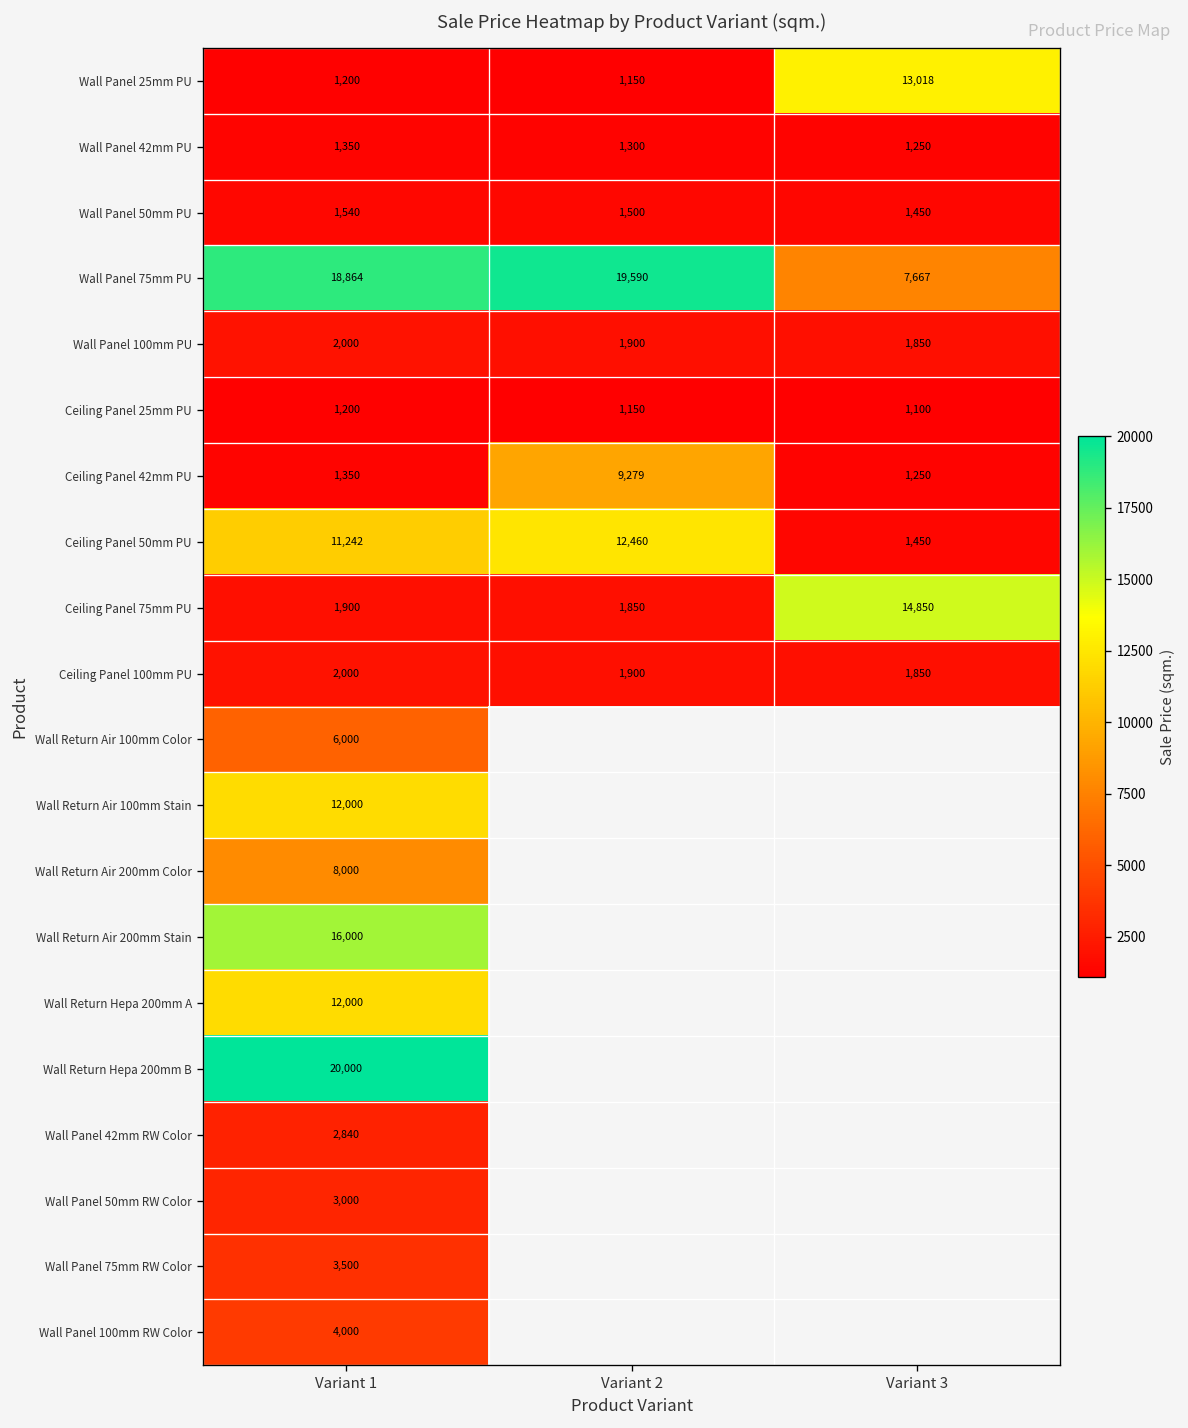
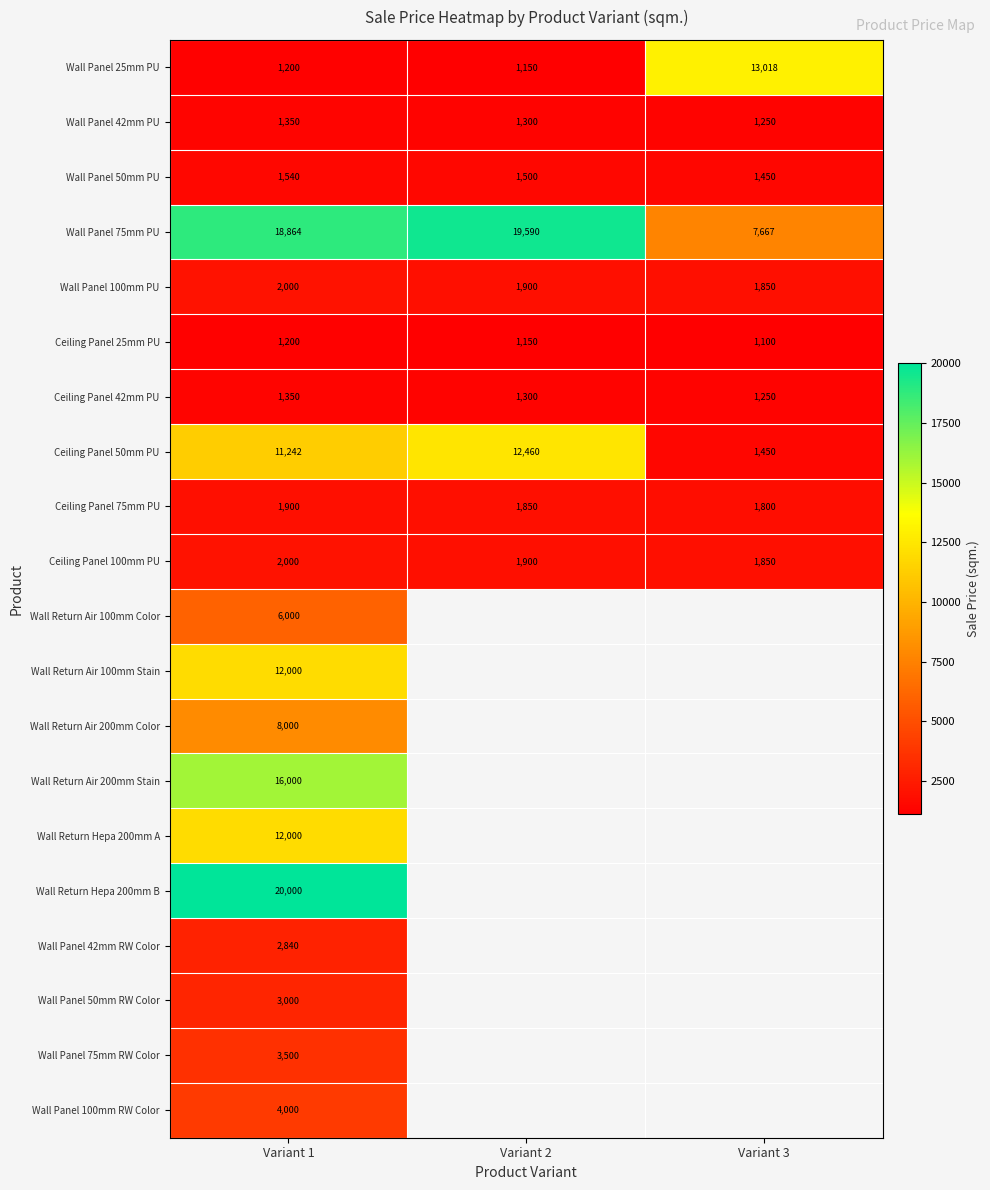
  {
    "Wall Panel 25mm PU": {
      "Variant 1": "1,200",
      "Variant 2": "1,150",
      "Variant 3": "13,018"
    },
    "Wall Panel 42mm PU": {
      "Variant 1": "1,350",
      "Variant 2": "1,300",
      "Variant 3": "1,250"
    },
    "Wall Panel 50mm PU": {
      "Variant 1": "1,540",
      "Variant 2": "1,500",
      "Variant 3": "1,450"
    },
    "Wall Panel 75mm PU": {
      "Variant 1": "18,864",
      "Variant 2": "19,590",
      "Variant 3": "7,667"
    },
    "Wall Panel 100mm PU": {
      "Variant 1": "2,000",
      "Variant 2": "1,900",
      "Variant 3": "1,850"
    },
    "Ceiling Panel 25mm PU": {
      "Variant 1": "1,200",
      "Variant 2": "1,150",
      "Variant 3": "1,100"
    },
    "Ceiling Panel 42mm PU": {
      "Variant 1": "1,350",
-     "Variant 2": "9,279",
+     "Variant 2": "1,300",
      "Variant 3": "1,250"
    },
    "Ceiling Panel 50mm PU": {
      "Variant 1": "11,242",
      "Variant 2": "12,460",
      "Variant 3": "1,450"
    },
    "Ceiling Panel 75mm PU": {
      "Variant 1": "1,900",
      "Variant 2": "1,850",
-     "Variant 3": "14,850"
+     "Variant 3": "1,800"
    },
    "Ceiling Panel 100mm PU": {
      "Variant 1": "2,000",
      "Variant 2": "1,900",
      "Variant 3": "1,850"
    },
    "Wall Return Air 100mm Color": {
      "Variant 1": "6,000"
    },
    "Wall Return Air 100mm Stain": {
      "Variant 1": "12,000"
    },
    "Wall Return Air 200mm Color": {
      "Variant 1": "8,000"
    },
    "Wall Return Air 200mm Stain": {
      "Variant 1": "16,000"
    },
    "Wall Return Hepa 200mm A": {
      "Variant 1": "12,000"
    },
    "Wall Return Hepa 200mm B": {
      "Variant 1": "20,000"
    },
    "Wall Panel 42mm RW Color": {
      "Variant 1": "2,840"
    },
    "Wall Panel 50mm RW Color": {
      "Variant 1": "3,000"
    },
    "Wall Panel 75mm RW Color": {
      "Variant 1": "3,500"
    },
    "Wall Panel 100mm RW Color": {
      "Variant 1": "4,000"
    }
  }
